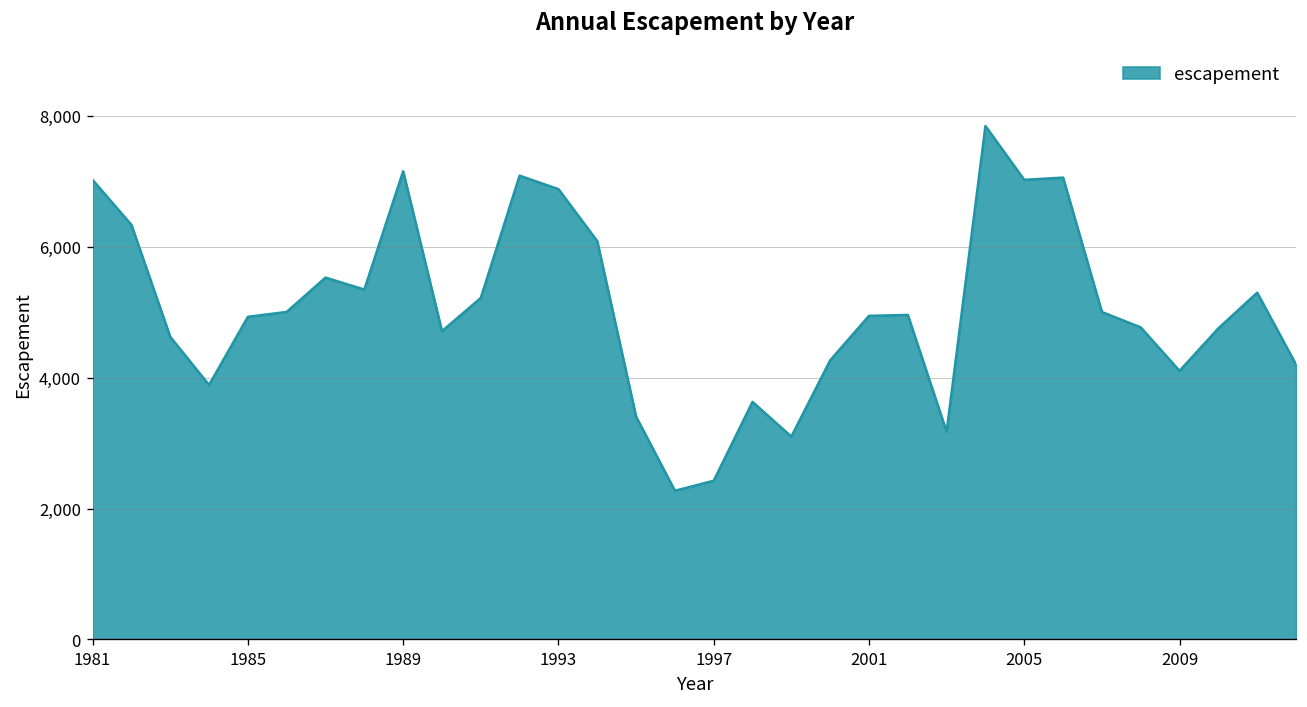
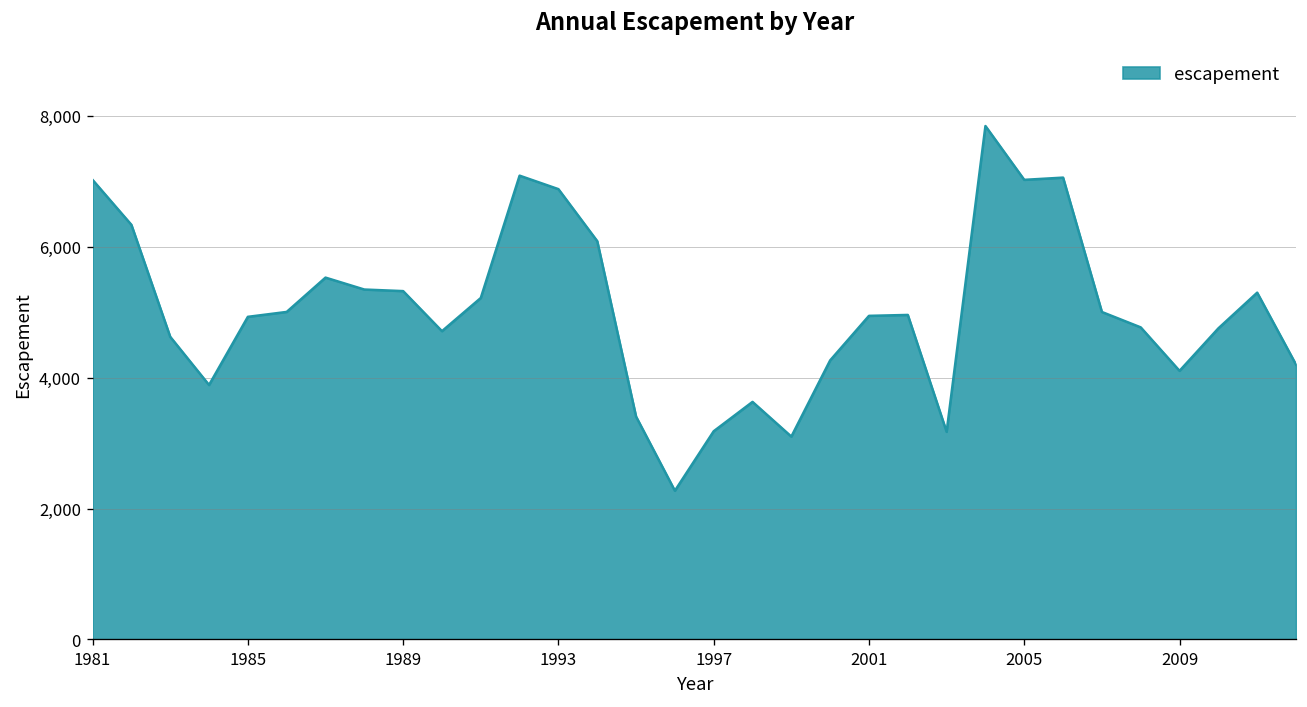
  {
    "1981": "7,000",
    "1985": "4,900",
-   "1989": "7,200",
+   "1989": "5,300",
    "1993": "6,900",
-   "1997": "2,400",
+   "1997": "3,200",
    "2001": "4,900",
    "2005": "7,000",
    "2009": "4,100"
  }
